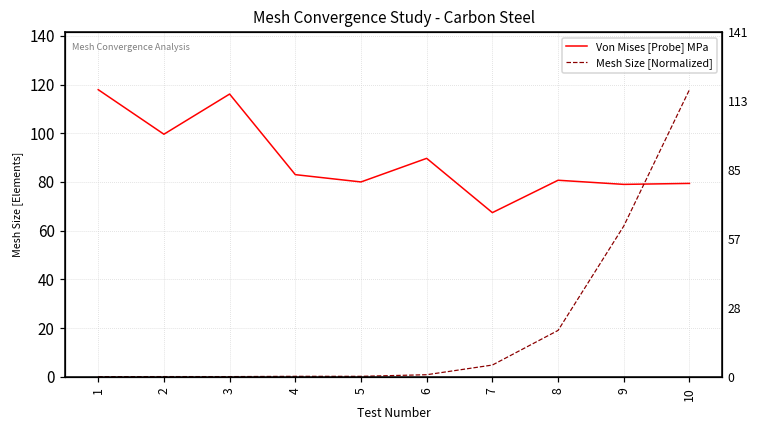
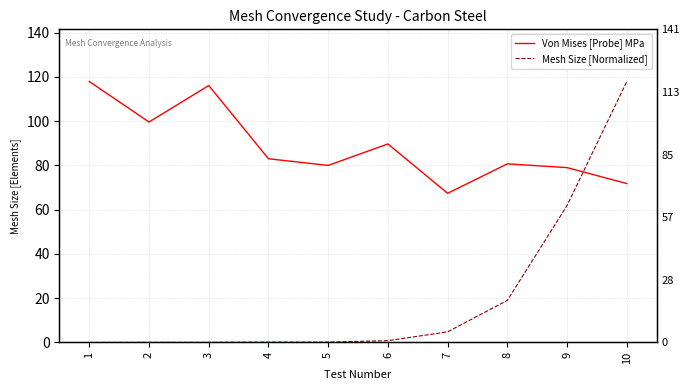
  {
    "Von Mises [Probe] MPa": {
      "1": 118,
      "2": 100,
      "3": 116,
      "4": 83,
      "5": 80,
      "6": 90,
      "7": 67,
      "8": 81,
      "9": 79,
-     "10": 79
+     "10": 72
    },
    "Mesh Size [Normalized]": {
      "1": 0,
      "2": 0,
      "3": 0,
      "4": 0,
      "5": 0,
      "6": 1,
      "7": 5,
      "8": 19,
      "9": 62,
      "10": 118
    }
  }
